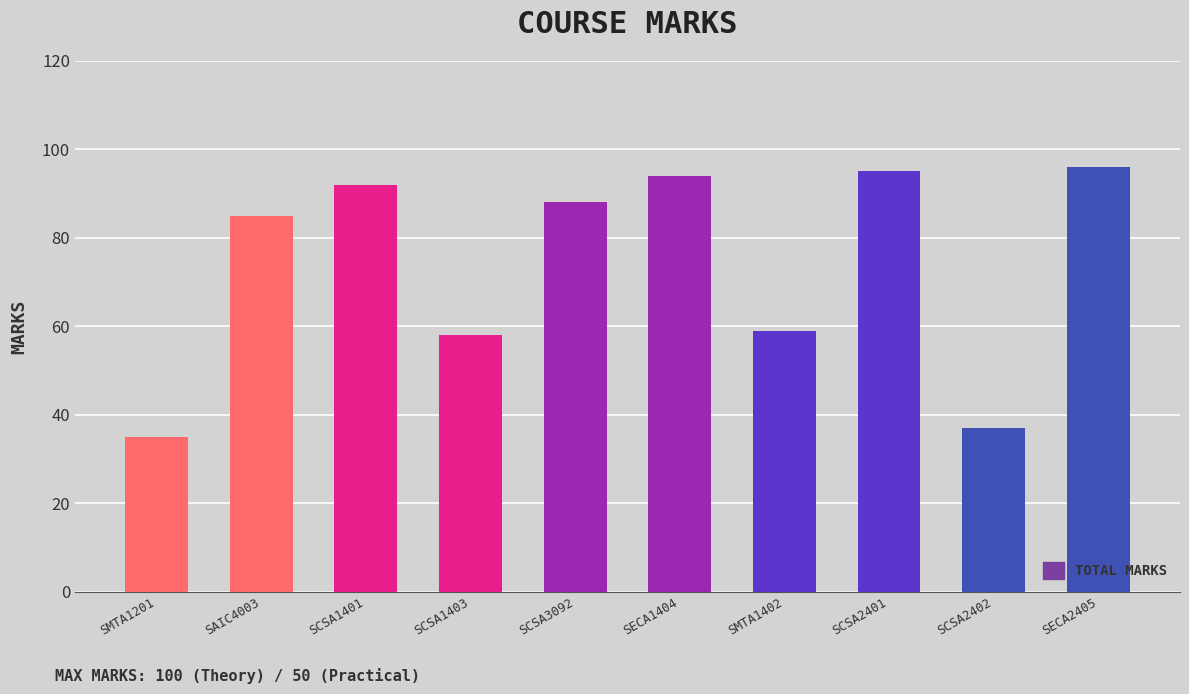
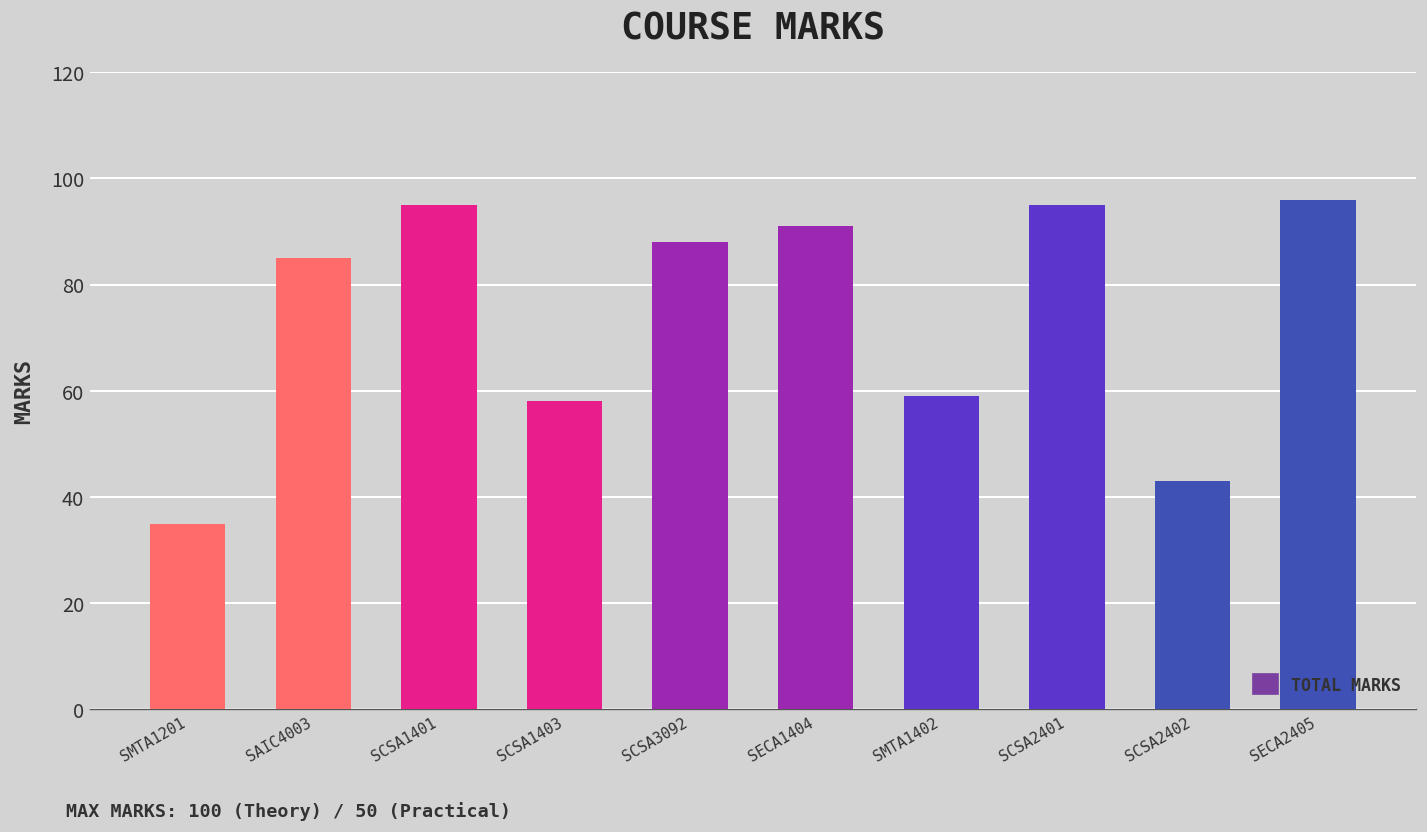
  {
    "SMTA1201": 35,
    "SAIC4003": 85,
-   "SCSA1401": 92,
+   "SCSA1401": 95,
    "SCSA1403": 58,
    "SCSA3092": 88,
-   "SECA1404": 94,
+   "SECA1404": 91,
    "SMTA1402": 59,
    "SCSA2401": 95,
-   "SCSA2402": 37,
+   "SCSA2402": 43,
    "SECA2405": 96
  }
